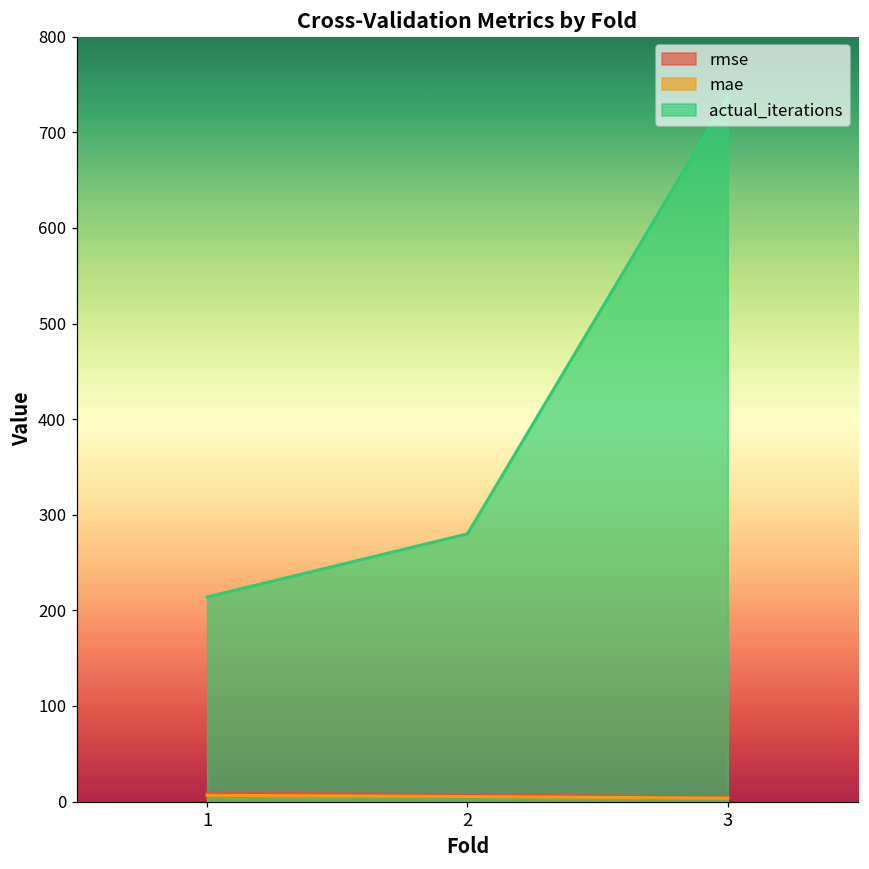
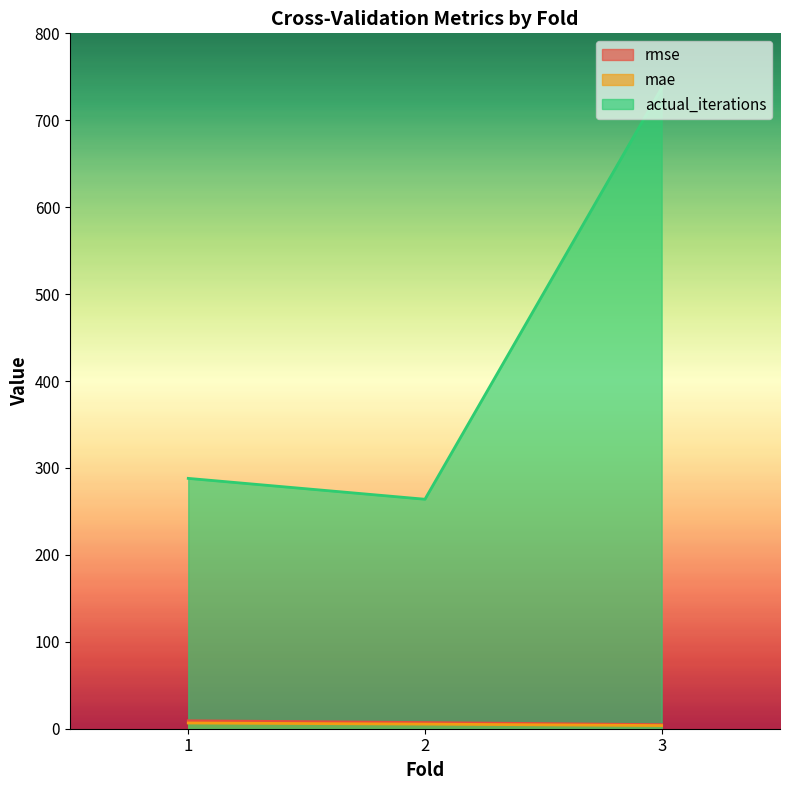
  {
    "actual_iterations": {
-     "1": 210,
-     "2": 280
+     "1": 290,
+     "2": 260
    }
  }
